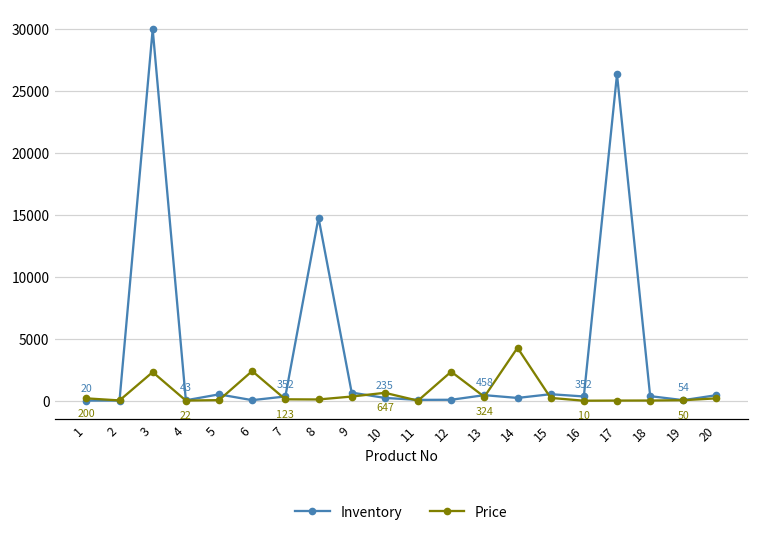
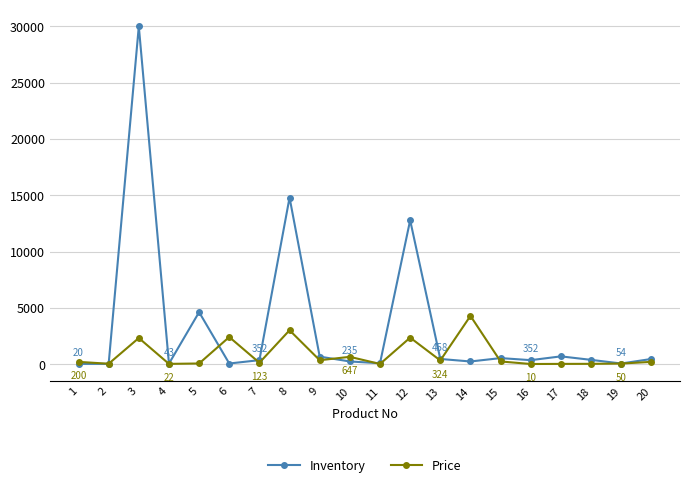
  {
    "Inventory": {
      "3": 30000,
-     "5": 500,
+     "5": 4600,
      "6": 100,
      "8": 14800,
      "9": 700,
-     "12": 100,
+     "12": 12800,
      "14": 200,
      "15": 500,
-     "17": 26400,
+     "17": 700,
      "18": 400,
      "20": 500
    },
    "Price": {
      "3": 2300,
      "5": 100,
      "6": 2400,
-     "8": 100,
+     "8": 3000,
      "9": 300,
      "12": 2400,
      "14": 4300,
      "15": 200,
      "17": 0,
      "18": 0,
      "20": 200
    }
  }
